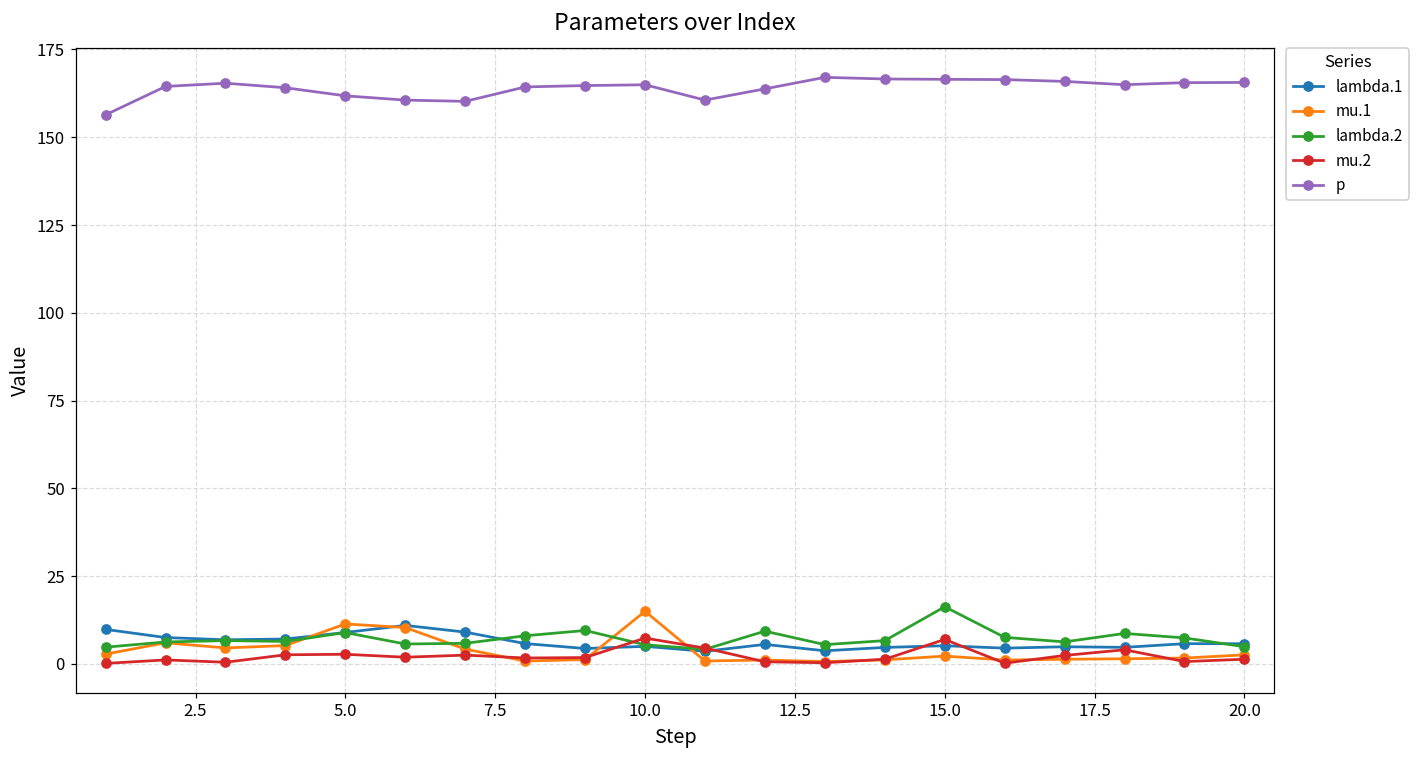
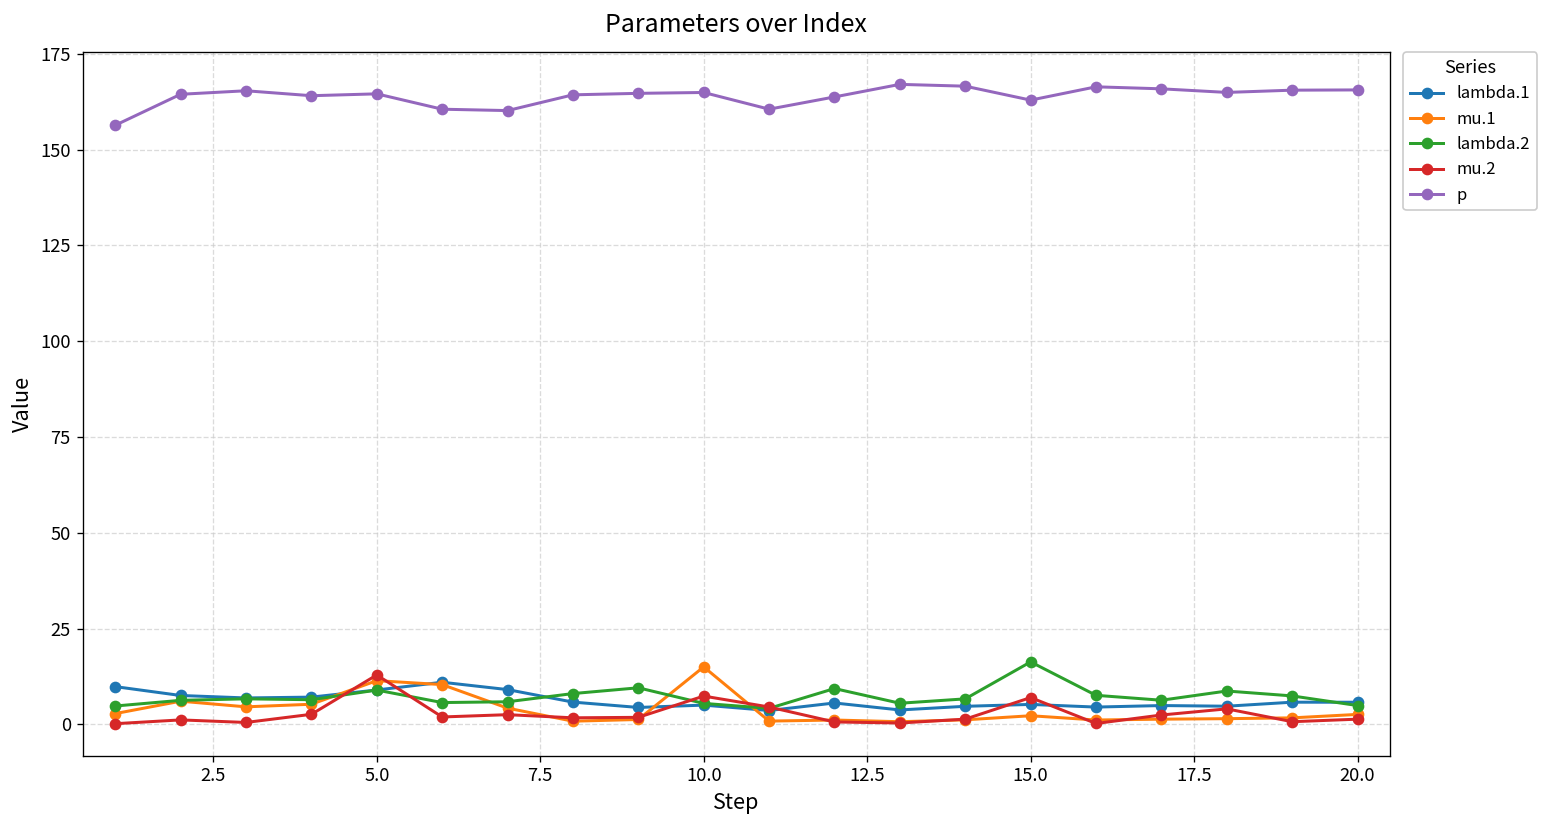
  {
    "lambda.1": {
      "15.0": 5,
      "20.0": 6
    },
    "mu.1": {
      "5.0": 11,
      "10.0": 15,
      "15.0": 2,
      "20.0": 3
    },
    "lambda.2": {
      "15.0": 16,
      "20.0": 5
    },
    "mu.2": {
-     "5.0": 3,
+     "5.0": 13,
      "10.0": 7,
      "15.0": 7,
      "20.0": 1
    },
    "p": {
-     "5.0": 162,
+     "5.0": 165,
      "10.0": 165,
-     "15.0": 166,
+     "15.0": 163,
      "20.0": 166
    }
  }
